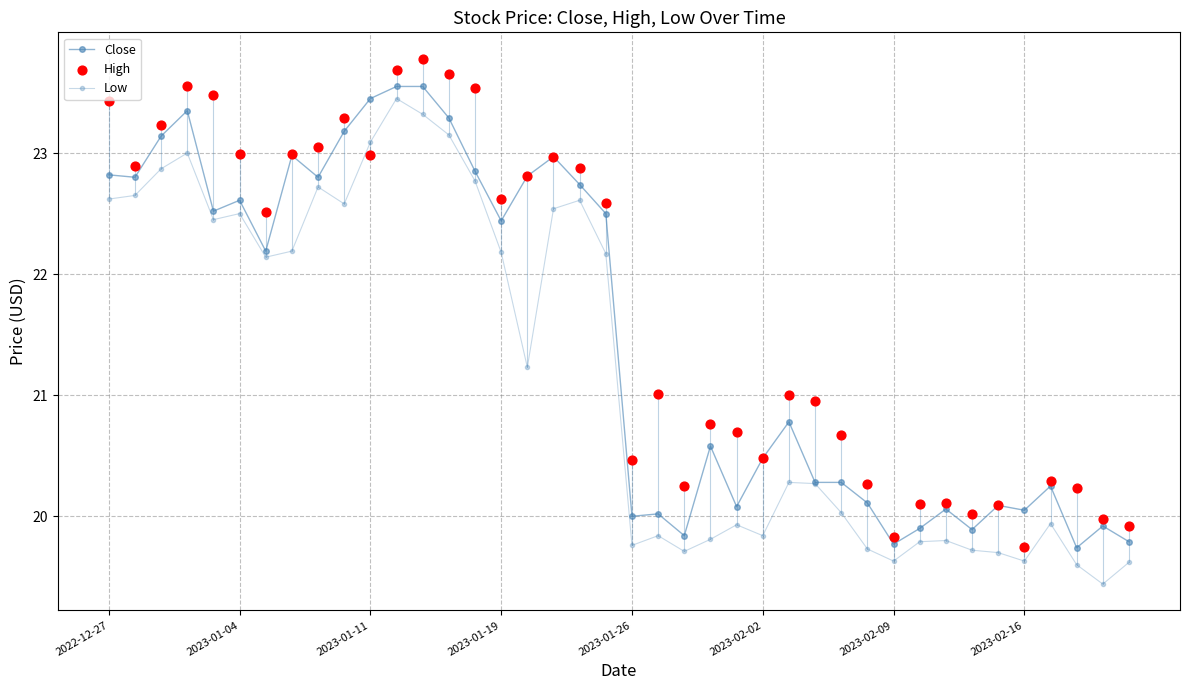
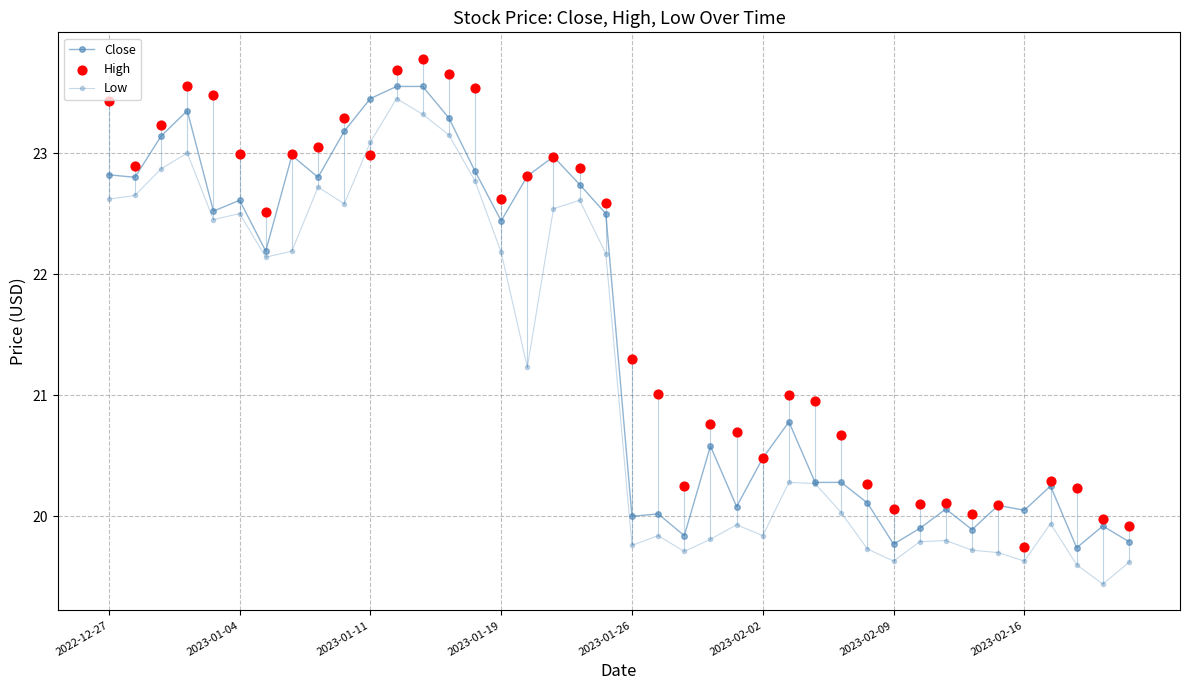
  {
    "High": {
-     "2023-01-26": 20.47,
-     "2023-02-09": 19.83
+     "2023-01-26": 21.30,
+     "2023-02-09": 20.06
    }
  }
